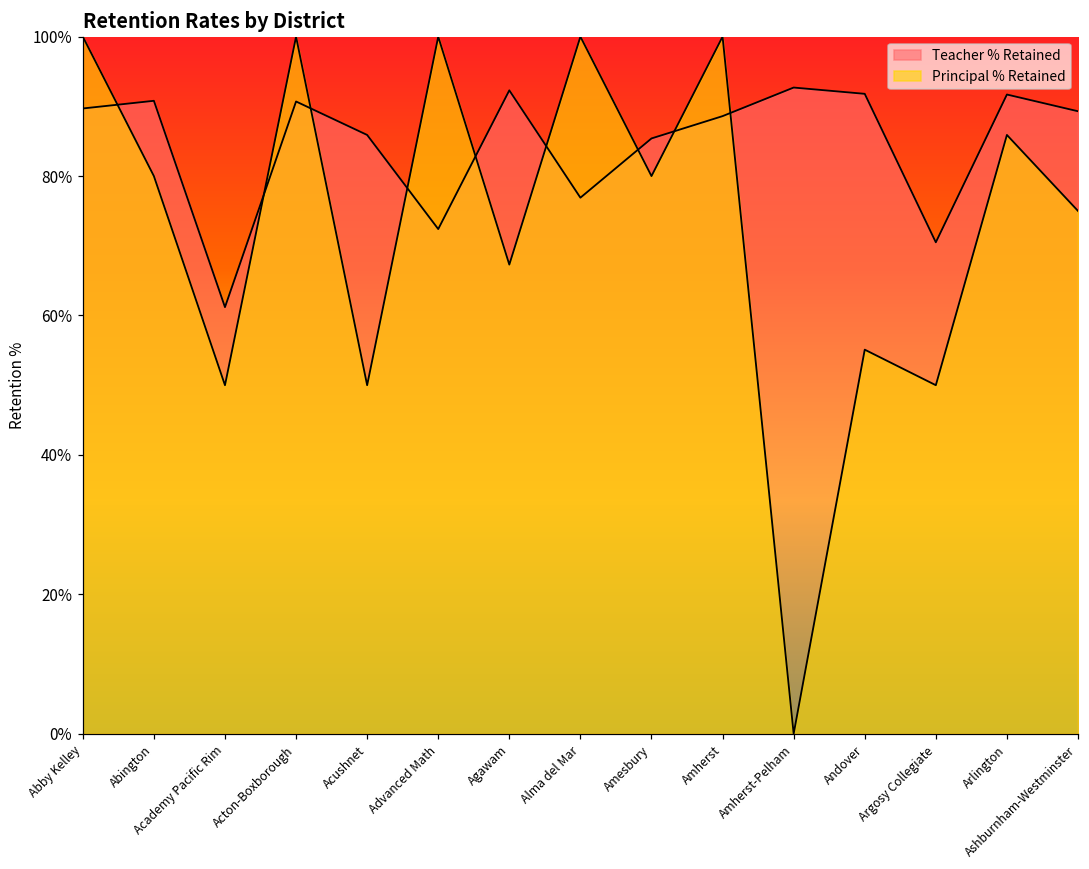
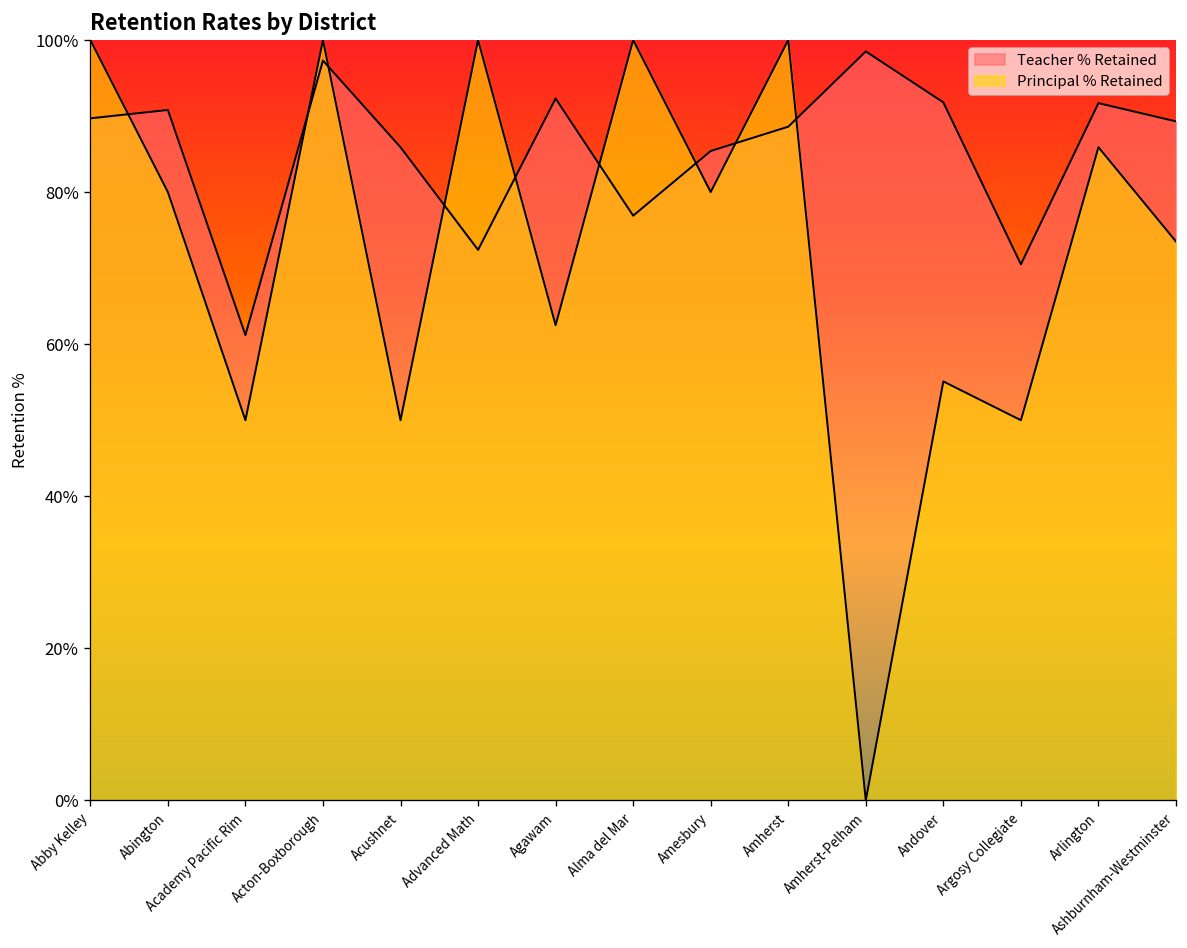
  {
    "Teacher % Retained": {
      "Abby Kelley": "90%",
      "Abington": "91%",
      "Academy Pacific Rim": "61%",
-     "Acton-Boxborough": "91%",
+     "Acton-Boxborough": "97%",
      "Acushnet": "86%",
      "Advanced Math": "72%",
      "Agawam": "92%",
      "Alma del Mar": "77%",
      "Amesbury": "85%",
      "Amherst": "89%",
-     "Amherst-Pelham": "93%",
+     "Amherst-Pelham": "99%",
      "Andover": "92%",
      "Argosy Collegiate": "71%",
      "Arlington": "92%",
      "Ashburnham-Westminster": "89%"
    },
    "Principal % Retained": {
      "Abby Kelley": "100%",
      "Abington": "80%",
      "Academy Pacific Rim": "50%",
      "Acton-Boxborough": "100%",
      "Acushnet": "50%",
      "Advanced Math": "100%",
-     "Agawam": "67%",
+     "Agawam": "63%",
      "Alma del Mar": "100%",
      "Amesbury": "80%",
      "Amherst": "100%",
      "Amherst-Pelham": "0%",
      "Andover": "55%",
      "Argosy Collegiate": "50%",
      "Arlington": "86%",
-     "Ashburnham-Westminster": "75%"
+     "Ashburnham-Westminster": "74%"
    }
  }
